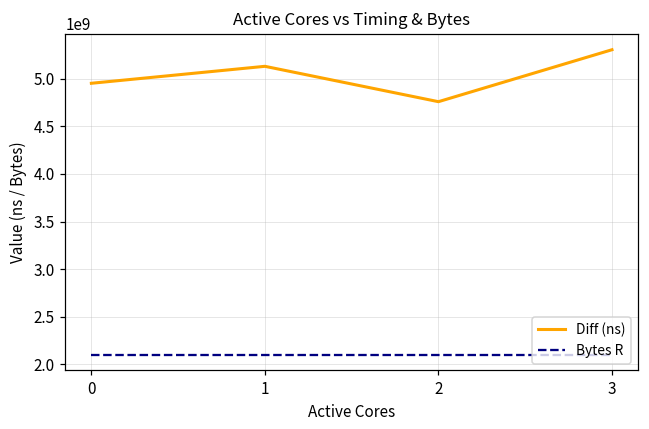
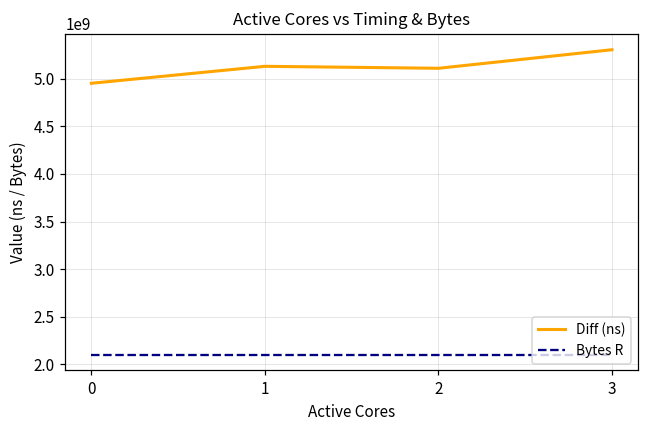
  {
    "Diff (ns)": {
      "0": 5000000000,
      "1": 5100000000,
-     "2": 4800000000,
+     "2": 5100000000,
      "3": 5300000000
    },
    "Bytes R": {
      "0": 2100000000,
      "1": 2100000000,
      "2": 2100000000
    }
  }
